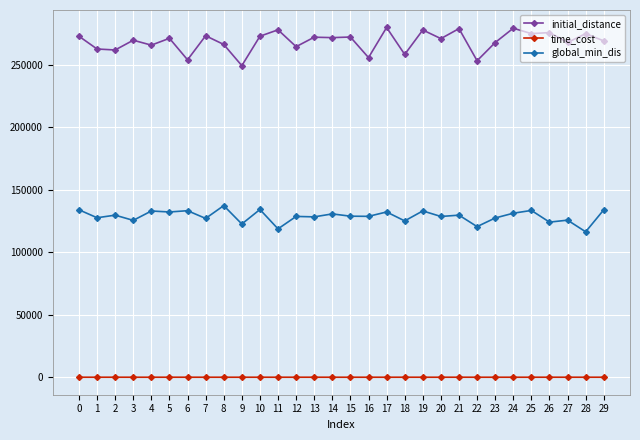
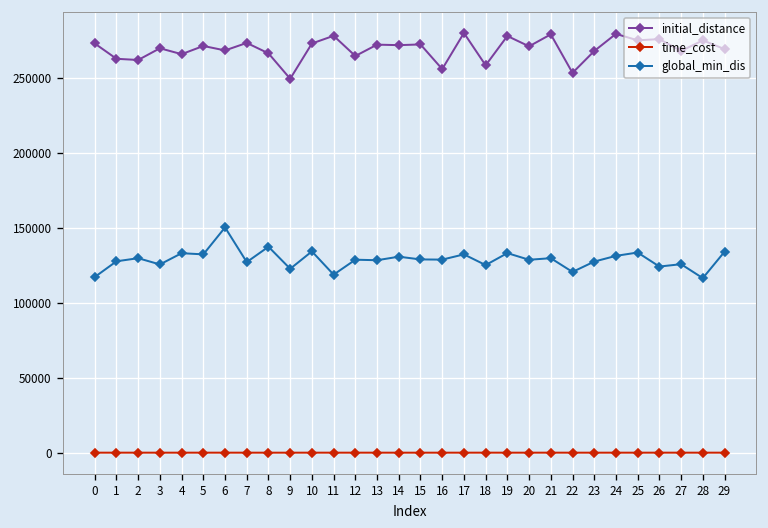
  {
    "initial_distance": {
      "0": 273000,
      "1": 263000,
      "2": 262000,
      "3": 270000,
      "4": 266000,
      "5": 271000,
-     "6": 254000,
+     "6": 268000,
      "7": 273000,
      "8": 266000,
      "9": 249000,
      "10": 273000,
      "11": 278000,
      "12": 265000,
      "13": 272000,
      "14": 272000,
      "15": 272000,
      "16": 256000,
      "17": 280000,
      "18": 258000,
      "19": 278000,
      "20": 271000,
      "21": 279000,
      "22": 253000,
      "23": 268000,
      "24": 279000
    },
    "time_cost": {
      "0": 0,
      "1": 0,
      "2": 0,
      "3": 0,
      "4": 0,
      "5": 0,
      "6": 0,
      "7": 0,
      "8": 0,
      "9": 0,
      "10": 0,
      "11": 0,
      "12": 0,
      "13": 0,
      "14": 0,
      "15": 0,
      "16": 0,
      "17": 0,
      "18": 0,
      "19": 0,
      "20": 0,
      "21": 0,
      "22": 0,
      "23": 0,
      "24": 0,
      "25": 0,
      "26": 0,
      "27": 0,
      "28": 0,
      "29": 0
    },
    "global_min_dis": {
-     "0": 134000,
+     "0": 117000,
      "1": 128000,
      "2": 130000,
      "3": 126000,
      "4": 133000,
      "5": 132000,
-     "6": 133000,
+     "6": 150000,
      "7": 127000,
      "8": 137000,
      "9": 123000,
      "10": 134000,
      "11": 119000,
      "12": 129000,
      "13": 128000,
      "14": 131000,
      "15": 129000,
      "16": 129000,
      "17": 132000,
      "18": 125000,
      "19": 133000,
      "20": 129000,
      "21": 130000,
      "22": 121000,
      "23": 128000,
      "24": 131000,
      "25": 134000,
      "26": 124000,
      "27": 126000,
      "28": 116000,
      "29": 134000
    }
  }
